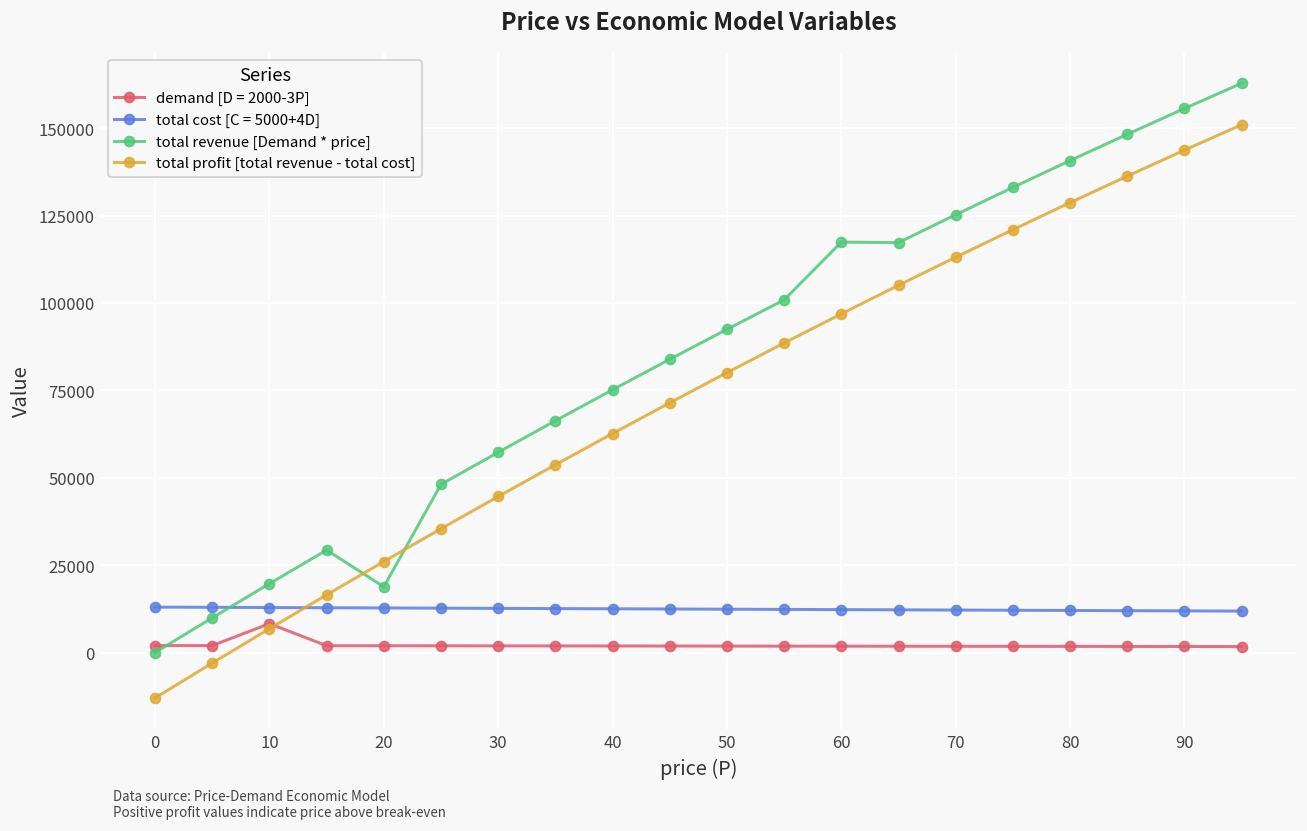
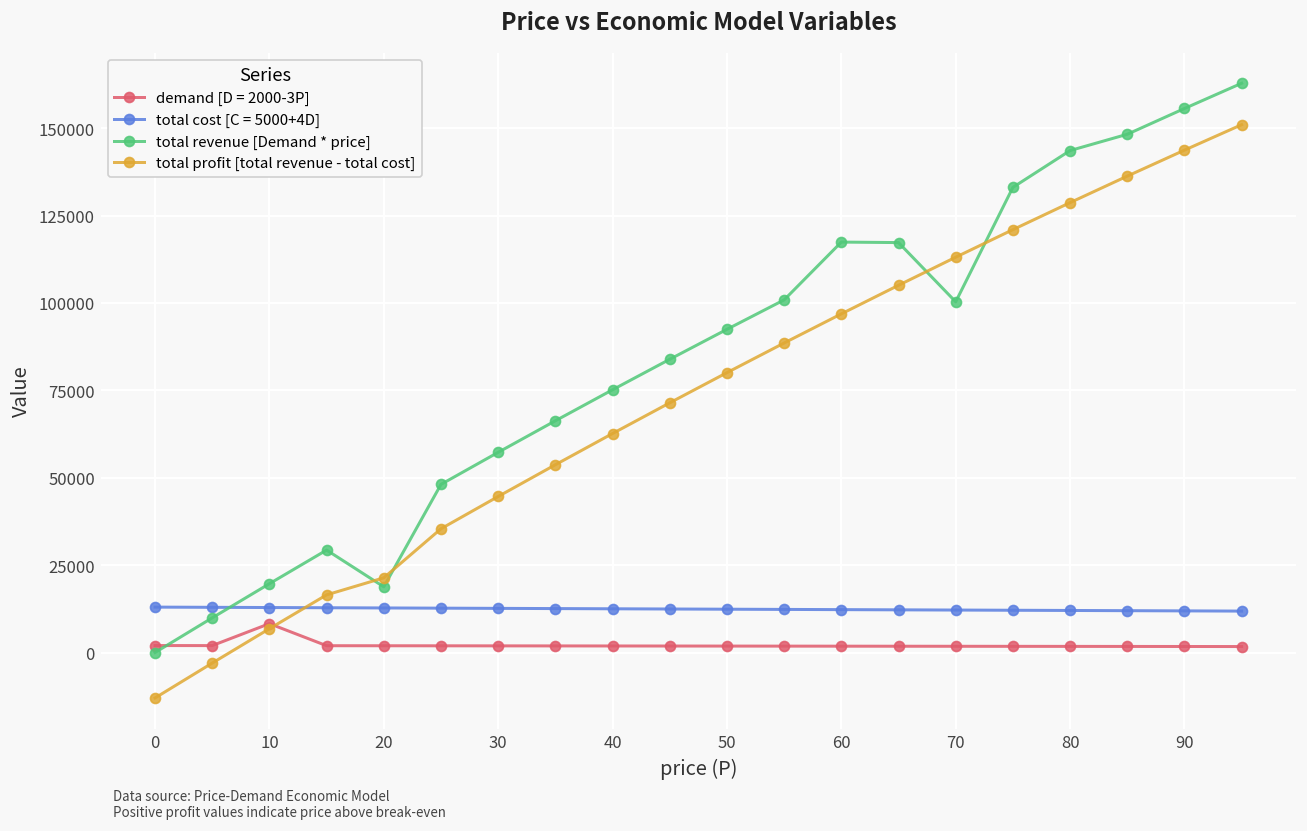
  {
    "demand [D = 2000-3P]": {
      "0": 2000,
      "10": 8000,
      "20": 2000,
      "30": 2000,
      "40": 2000,
      "50": 2000,
      "60": 2000,
      "70": 2000,
      "80": 2000,
      "90": 2000
    },
    "total cost [C = 5000+4D]": {
      "0": 13000,
      "10": 13000,
      "20": 13000,
      "30": 13000,
      "40": 13000,
      "50": 12000,
      "60": 12000,
      "70": 12000,
      "80": 12000,
      "90": 12000
    },
    "total revenue [Demand * price]": {
      "0": 0,
      "10": 20000,
      "20": 19000,
      "30": 57000,
      "40": 75000,
      "50": 93000,
      "60": 117000,
-     "70": 125000,
-     "80": 141000,
+     "70": 100000,
+     "80": 144000,
      "90": 156000
    },
    "total profit [total revenue - total cost]": {
      "0": -13000,
      "10": 7000,
-     "20": 26000,
+     "20": 21000,
      "30": 45000,
      "40": 63000,
      "50": 80000,
      "60": 97000,
      "70": 113000,
      "80": 129000,
      "90": 144000
    }
  }
